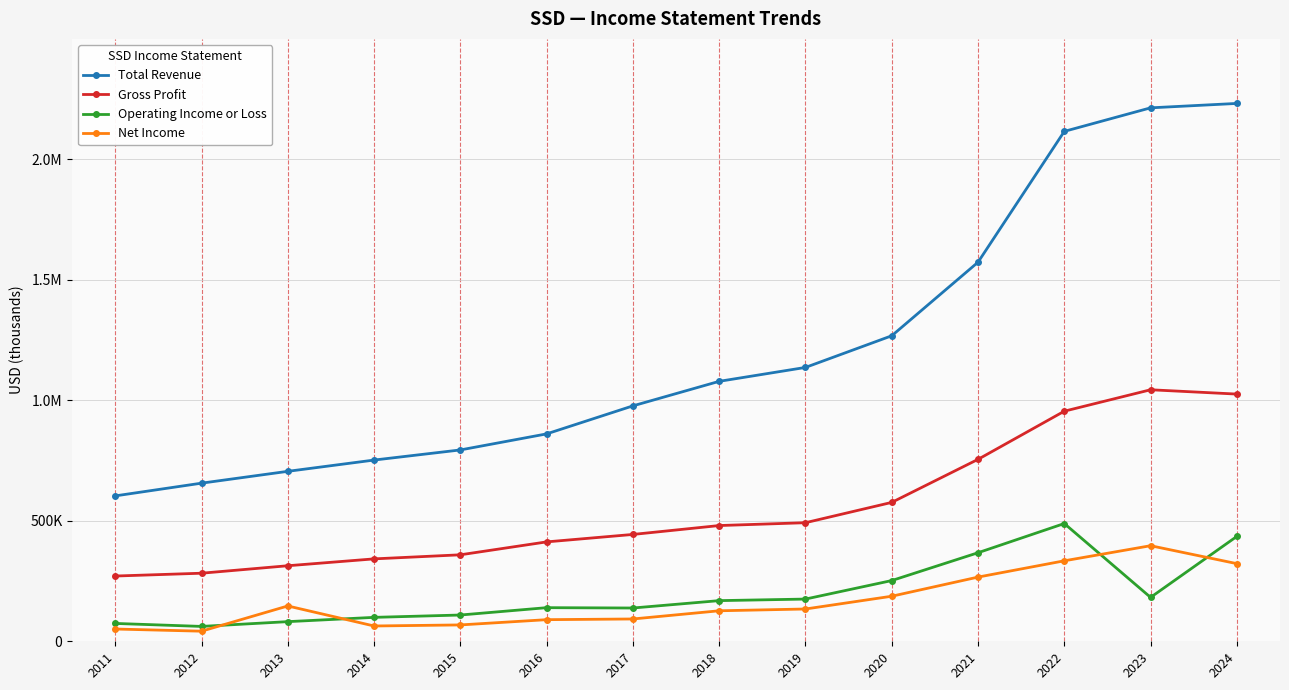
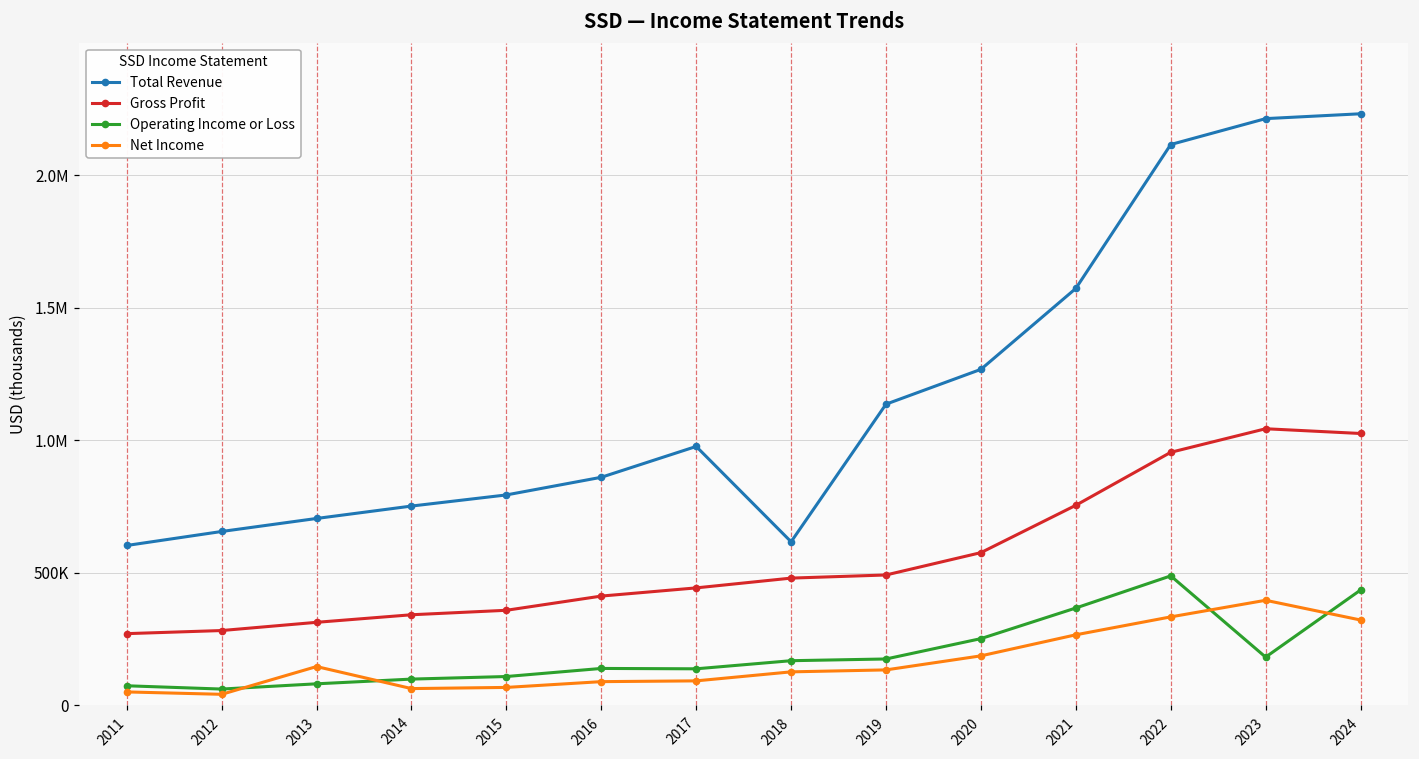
  {
    "Total Revenue": {
      "2011": 600000,
      "2012": 660000,
      "2013": 710000,
      "2014": 750000,
      "2015": 790000,
      "2016": 860000,
      "2017": 980000,
-     "2018": 1080000,
+     "2018": 620000,
      "2019": 1140000,
      "2020": 1270000,
      "2021": 1570000,
      "2022": 2120000,
      "2023": 2210000,
      "2024": 2230000
    },
    "Gross Profit": {
      "2011": 270000,
      "2012": 280000,
      "2013": 310000,
      "2014": 340000,
      "2015": 360000,
      "2016": 410000,
      "2017": 440000,
      "2018": 480000,
      "2019": 490000,
      "2020": 580000,
      "2021": 760000,
      "2022": 950000,
      "2023": 1040000,
      "2024": 1030000
    },
    "Operating Income or Loss": {
      "2011": 70000,
      "2012": 60000,
      "2013": 80000,
      "2014": 100000,
      "2015": 110000,
      "2016": 140000,
      "2017": 140000,
      "2018": 170000,
      "2019": 180000,
      "2020": 250000,
      "2021": 370000,
      "2022": 490000,
      "2023": 180000,
      "2024": 440000
    },
    "Net Income": {
      "2011": 50000,
      "2012": 40000,
      "2013": 150000,
      "2014": 60000,
      "2015": 70000,
      "2016": 90000,
      "2017": 90000,
      "2018": 130000,
      "2019": 130000,
      "2020": 190000,
      "2021": 270000,
      "2022": 330000,
      "2023": 400000,
      "2024": 320000
    }
  }
